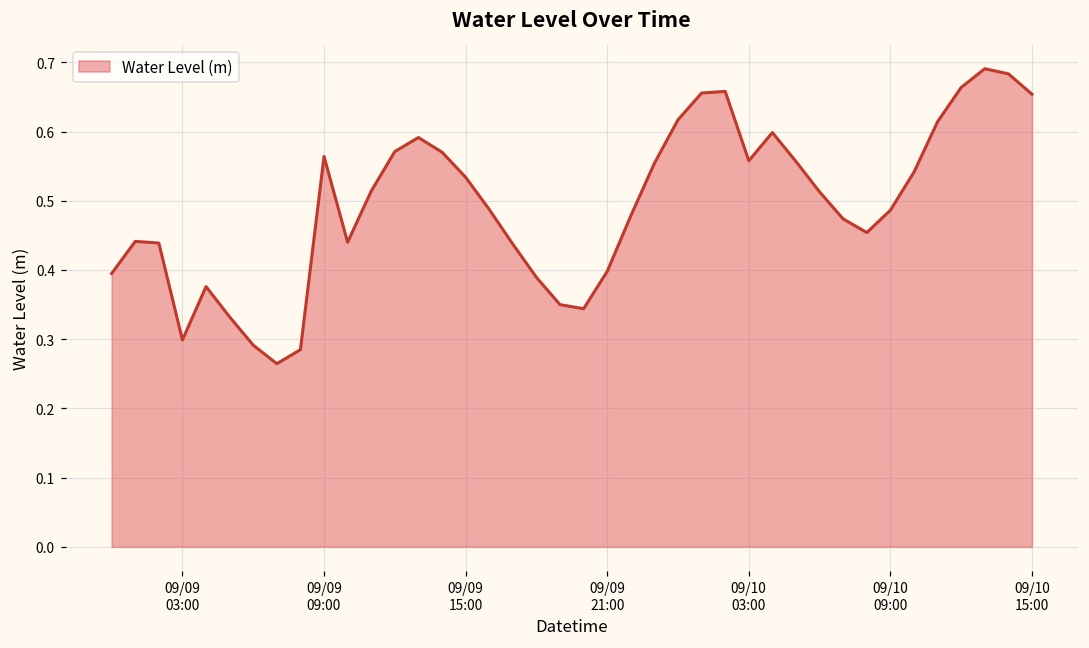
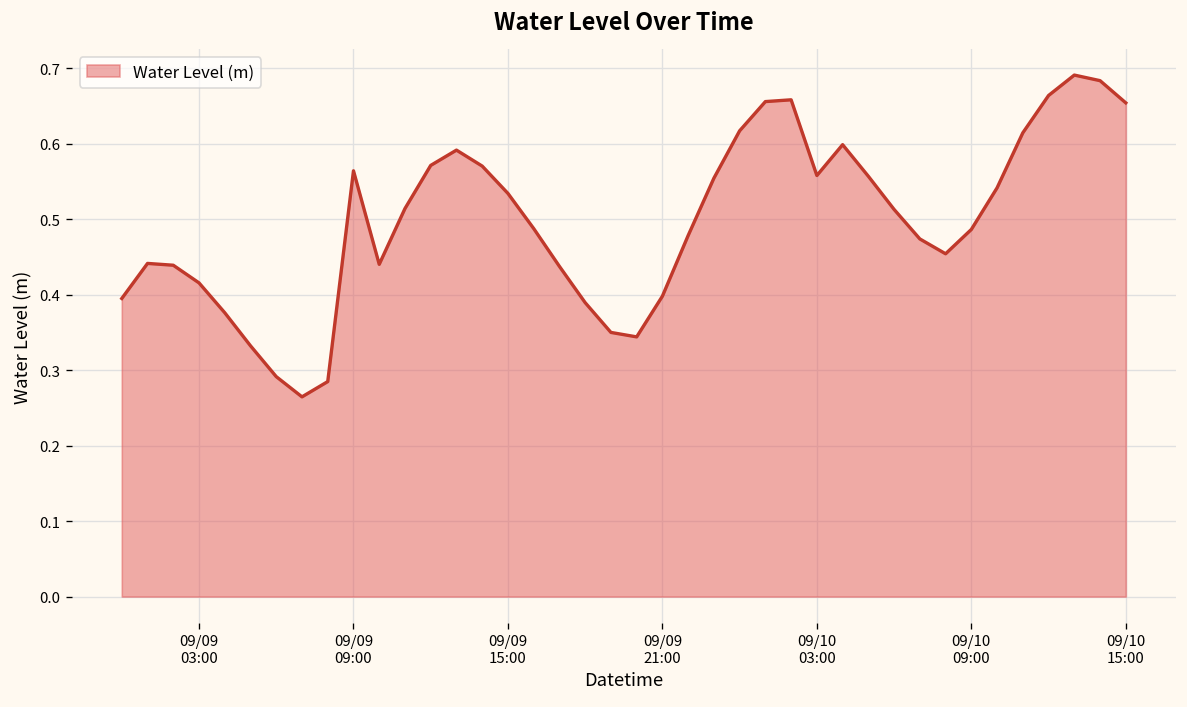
  {
-   "09/09 03:00": 0.30,
+   "09/09 03:00": 0.42,
    "09/09 09:00": 0.56,
    "09/09 15:00": 0.53,
    "09/09 21:00": 0.40,
    "09/10 03:00": 0.56,
    "09/10 09:00": 0.49,
    "09/10 15:00": 0.65
  }
